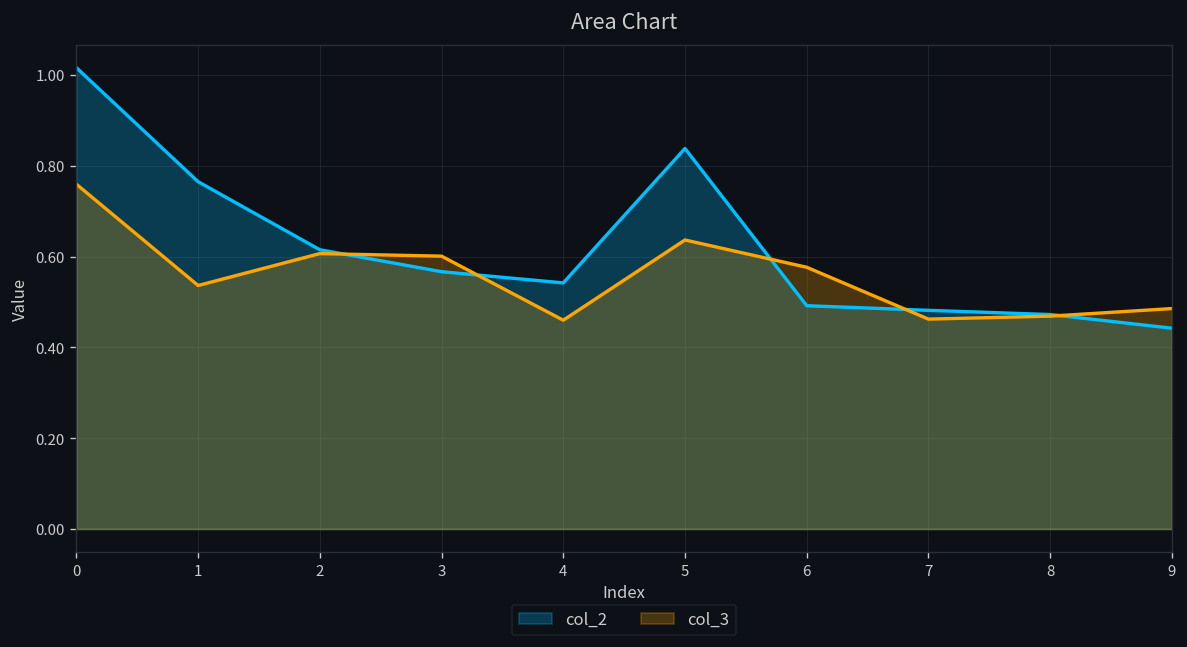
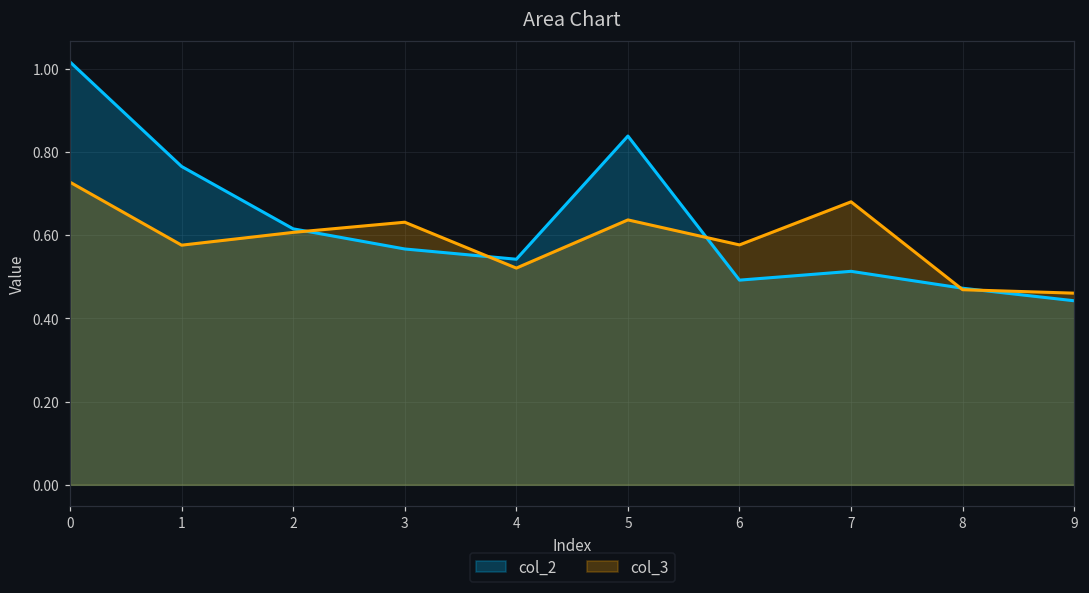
  {
    "col_2": {
      "0": 1.02,
      "1": 0.76,
      "2": 0.62,
      "3": 0.57,
      "4": 0.54,
      "5": 0.84,
      "6": 0.49,
-     "7": 0.48,
+     "7": 0.51,
      "9": 0.44
    },
    "col_3": {
-     "0": 0.76,
-     "1": 0.54,
+     "0": 0.73,
+     "1": 0.58,
      "2": 0.61,
-     "3": 0.60,
-     "4": 0.46,
+     "3": 0.63,
+     "4": 0.52,
      "5": 0.64,
      "6": 0.58,
-     "7": 0.46,
-     "9": 0.49
+     "7": 0.68,
+     "9": 0.46
    }
  }
